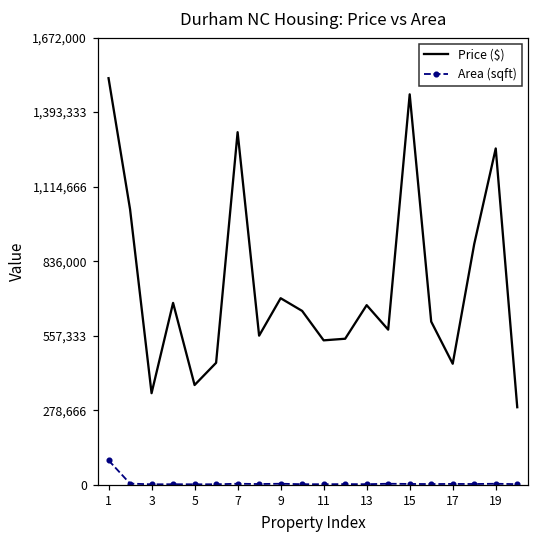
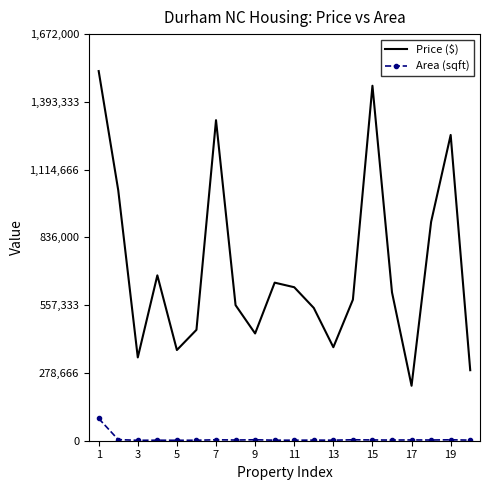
  {
    "Price ($)": {
      "1": "1,520,000",
      "3": "340,000",
      "5": "370,000",
      "7": "1,320,000",
-     "9": "700,000",
-     "11": "540,000",
-     "13": "670,000",
+     "9": "440,000",
+     "11": "630,000",
+     "13": "380,000",
      "15": "1,460,000",
-     "17": "450,000",
+     "17": "230,000",
      "19": "1,260,000"
    },
    "Area (sqft)": {
      "1": "90,000",
      "3": "0",
      "5": "0",
      "7": "0",
      "9": "0",
      "11": "0",
      "13": "0",
      "15": "0",
      "17": "0",
      "19": "0"
    }
  }
